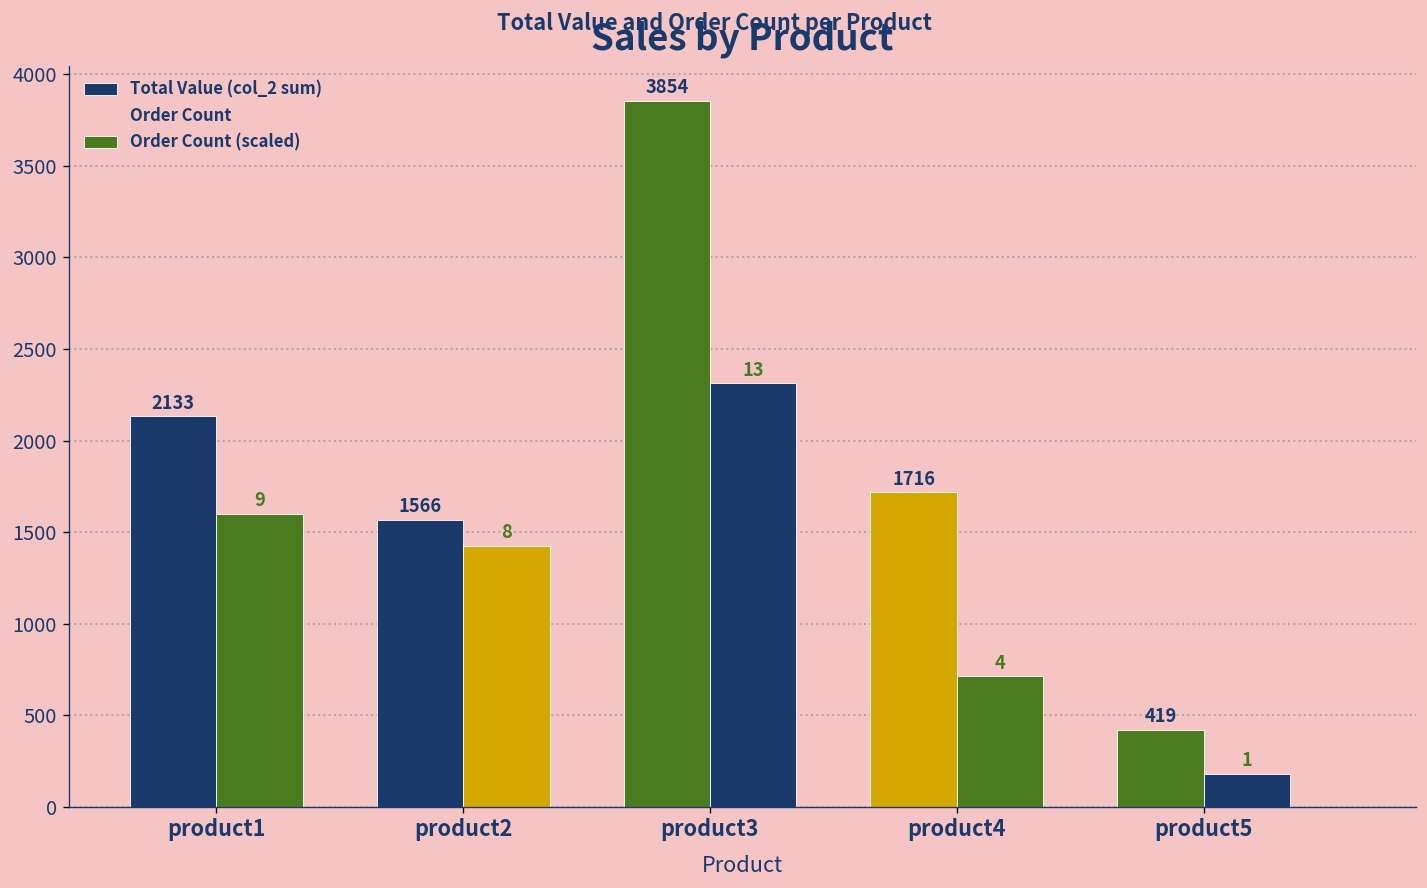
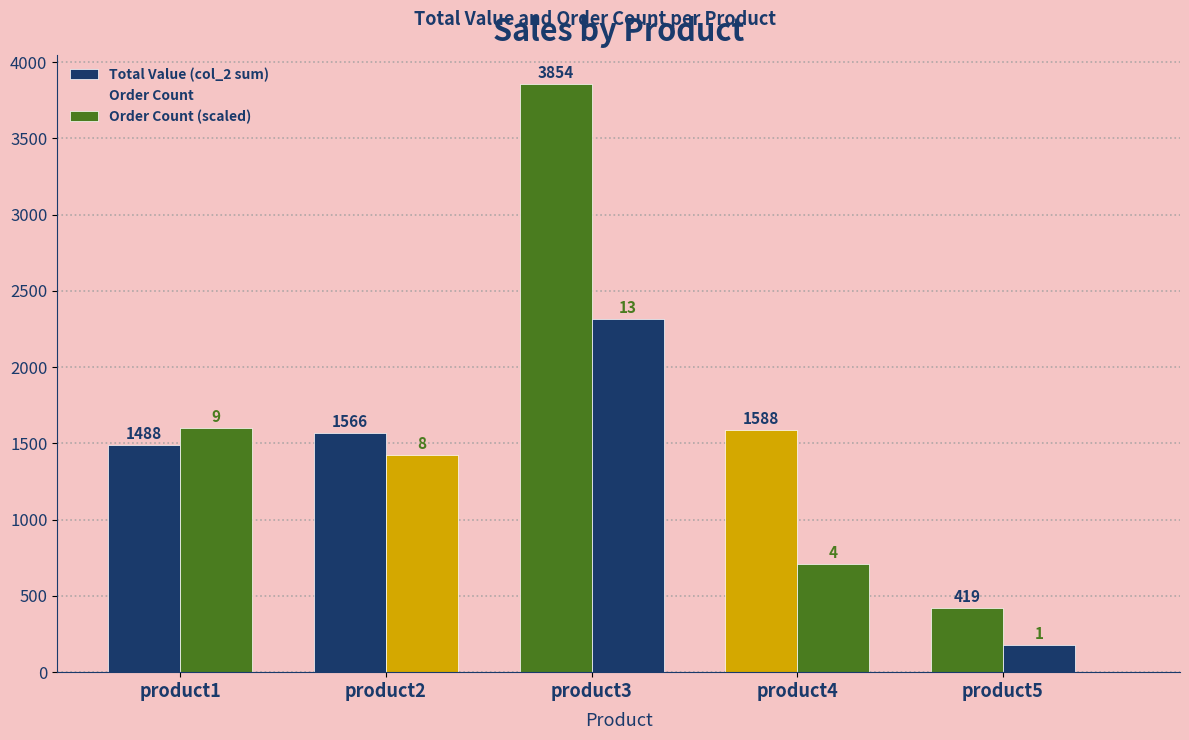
  {
    "Total Value (col_2 sum)": {
-     "product1": 2133,
+     "product1": 1488,
      "product2": 1566,
      "product3": 3854,
-     "product4": 1716,
+     "product4": 1588,
      "product5": 419
    }
  }
